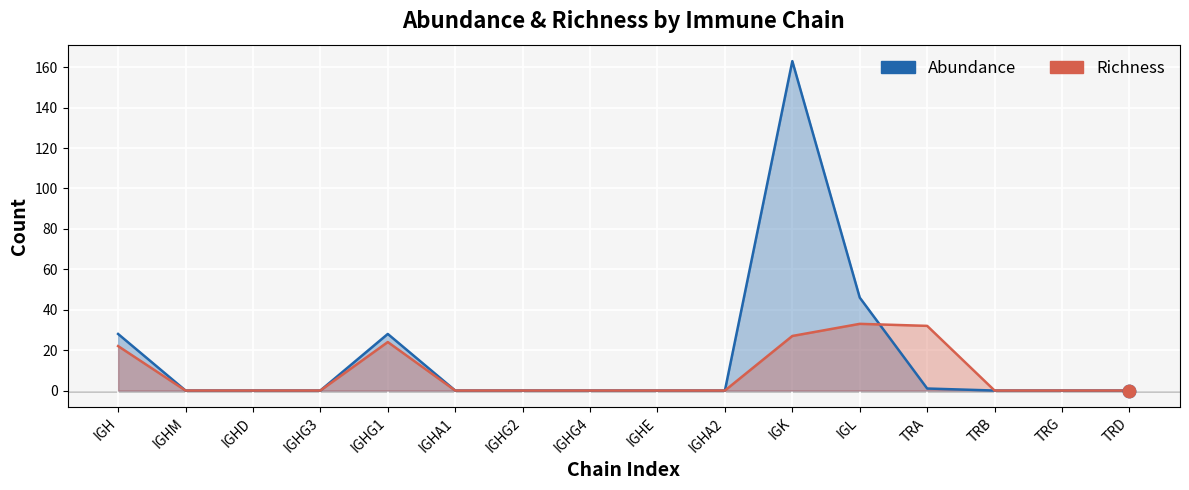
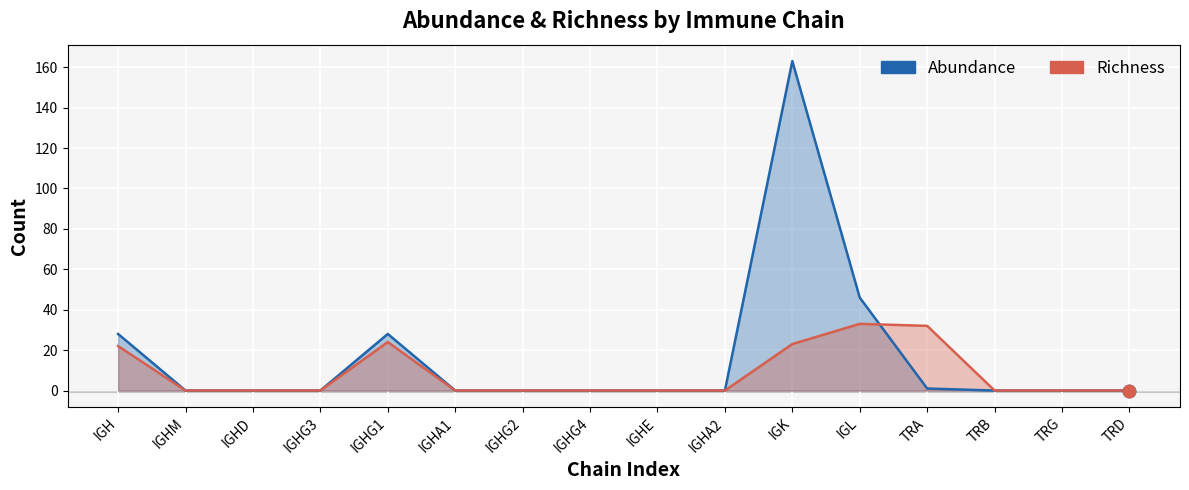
  {
    "Richness": {
      "IGH": 22,
      "IGHG1": 24,
-     "IGK": 27,
+     "IGK": 23,
      "IGL": 33,
      "TRA": 32
    }
  }
